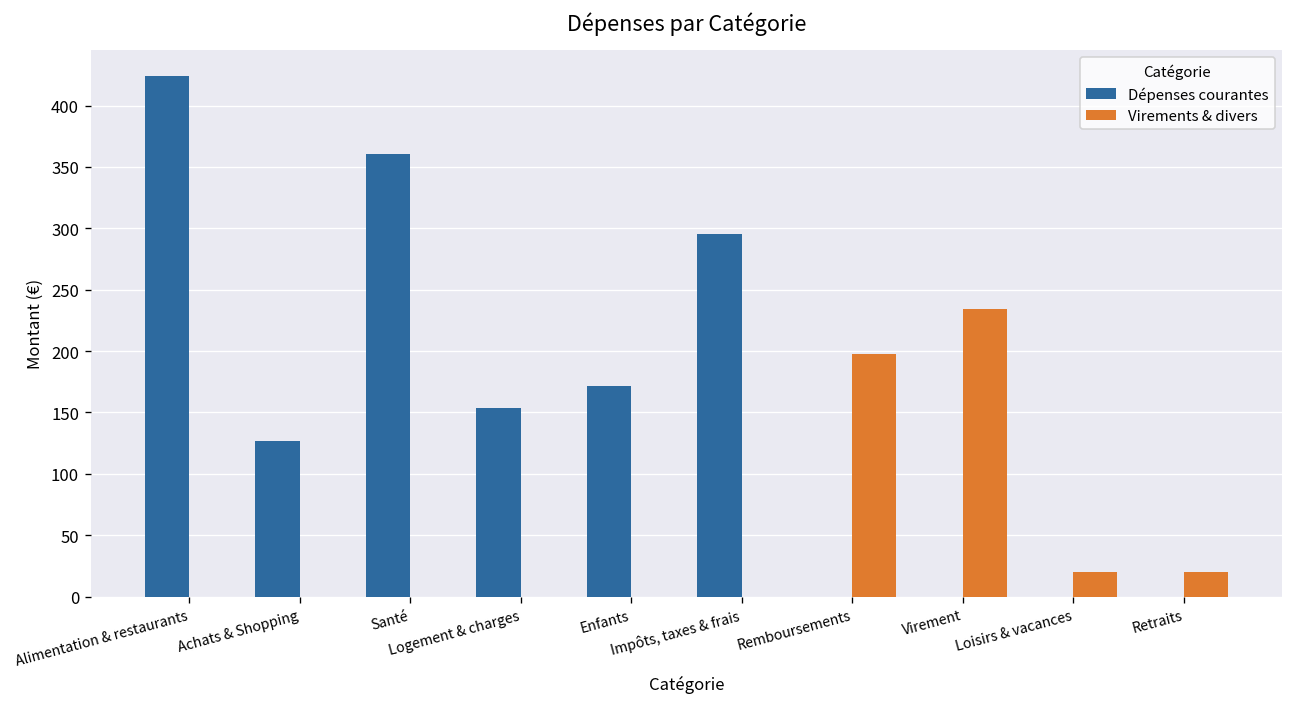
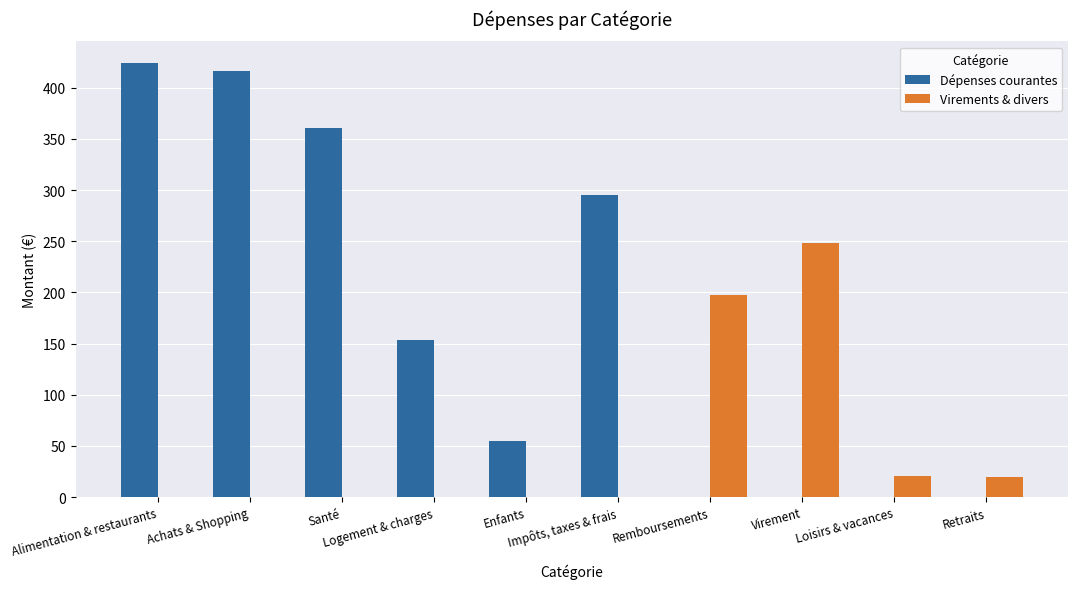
  {
    "Dépenses courantes": {
      "Alimentation & restaurants": 424,
-     "Achats & Shopping": 127,
+     "Achats & Shopping": 416,
      "Santé": 361,
      "Logement & charges": 153,
-     "Enfants": 172,
+     "Enfants": 55,
      "Impôts, taxes & frais": 295,
      "Remboursements": 0,
      "Virement": 0,
      "Loisirs & vacances": 0,
      "Retraits": 0
    },
    "Virements & divers": {
      "Alimentation & restaurants": 0,
      "Achats & Shopping": 0,
      "Santé": 0,
      "Logement & charges": 0,
      "Enfants": 0,
      "Impôts, taxes & frais": 0,
      "Remboursements": 198,
-     "Virement": 234,
+     "Virement": 248,
      "Loisirs & vacances": 20,
      "Retraits": 20
    }
  }
